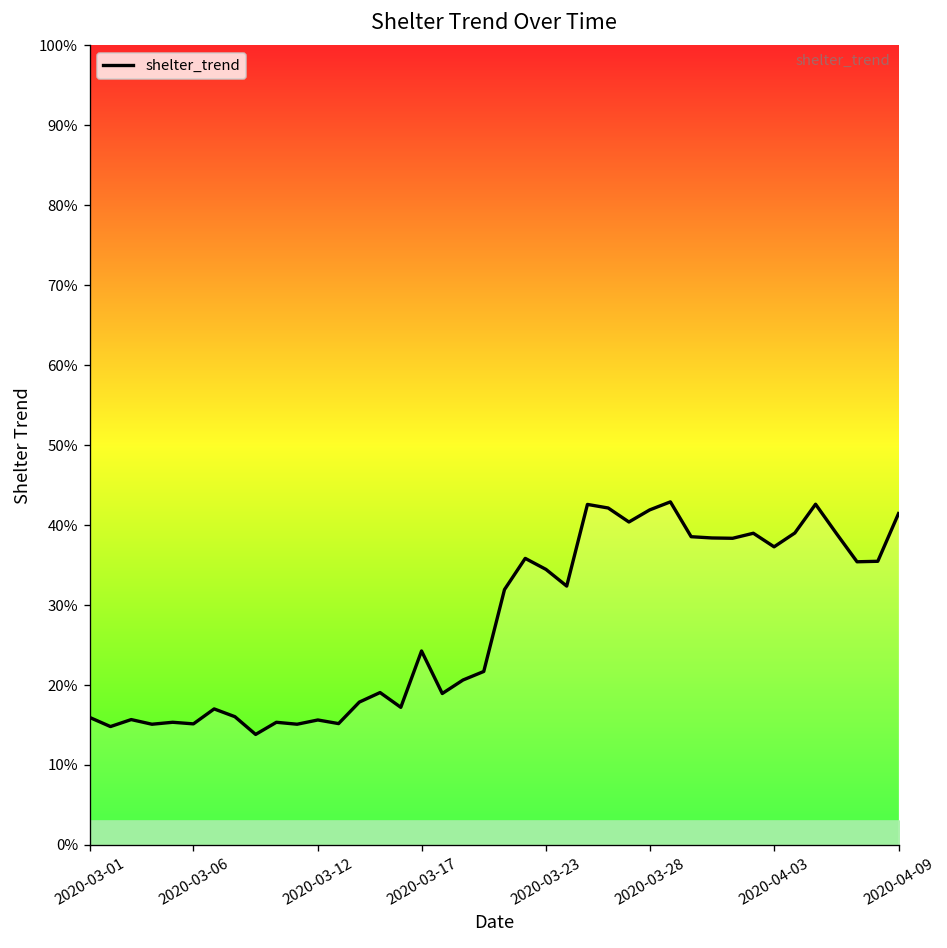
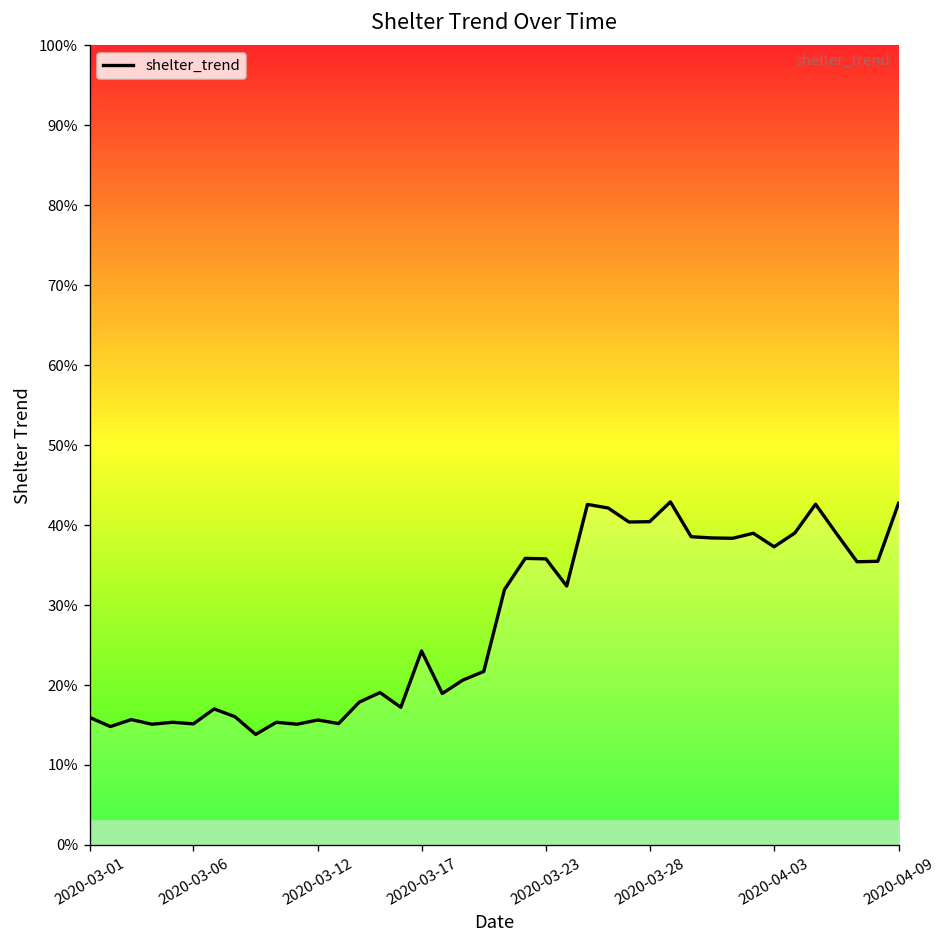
  {
    "shelter_trend": {
      "2020-03-01": "16%",
      "2020-03-06": "15%",
      "2020-03-12": "16%",
      "2020-03-17": "24%",
-     "2020-03-23": "34%",
-     "2020-03-28": "42%",
+     "2020-03-23": "36%",
+     "2020-03-28": "40%",
      "2020-04-03": "37%",
-     "2020-04-09": "41%"
+     "2020-04-09": "43%"
    }
  }
